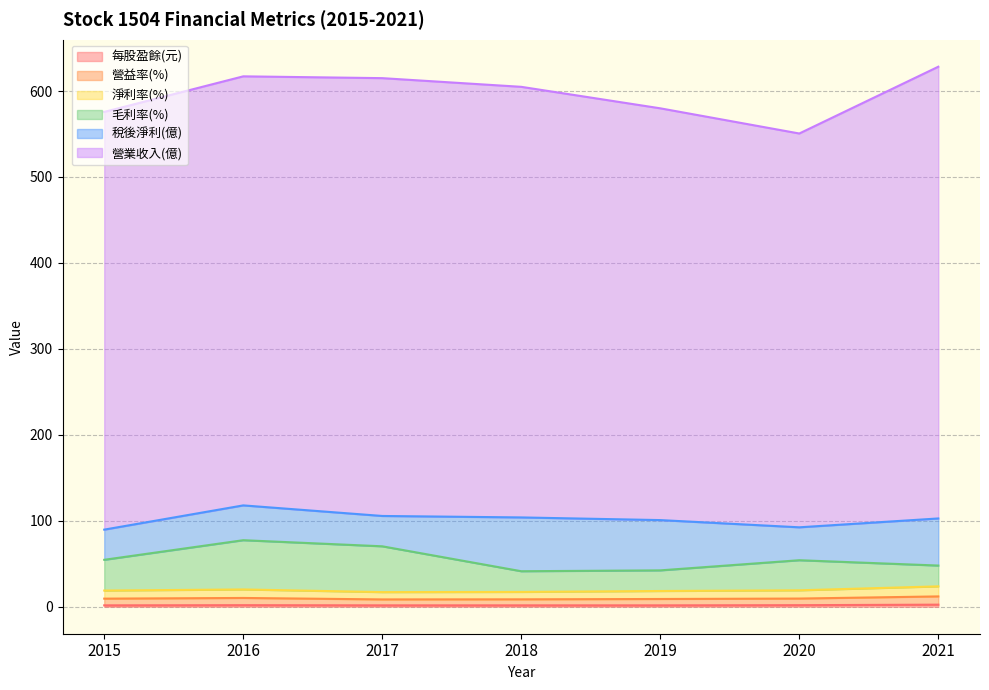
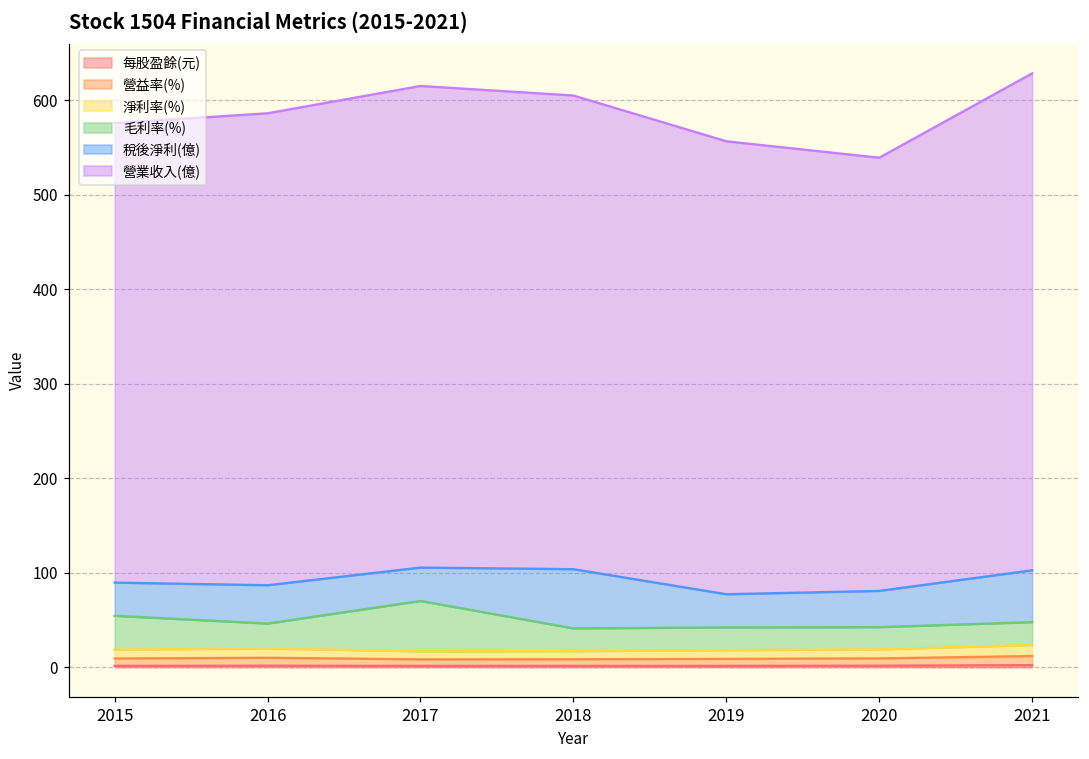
  {
    "毛利率(%)": {
      "2015": 40,
-     "2016": 60,
+     "2016": 30,
      "2017": 50,
      "2018": 20,
      "2019": 20,
-     "2020": 40,
+     "2020": 20,
      "2021": 20
    },
    "稅後淨利(億)": {
      "2015": 40,
      "2016": 40,
      "2017": 40,
      "2018": 60,
-     "2019": 60,
+     "2019": 40,
      "2020": 40,
      "2021": 50
    },
    "營業收入(億)": {
      "2016": 500,
      "2017": 510,
      "2018": 500,
      "2019": 480,
      "2020": 460,
      "2021": 530
    }
  }
